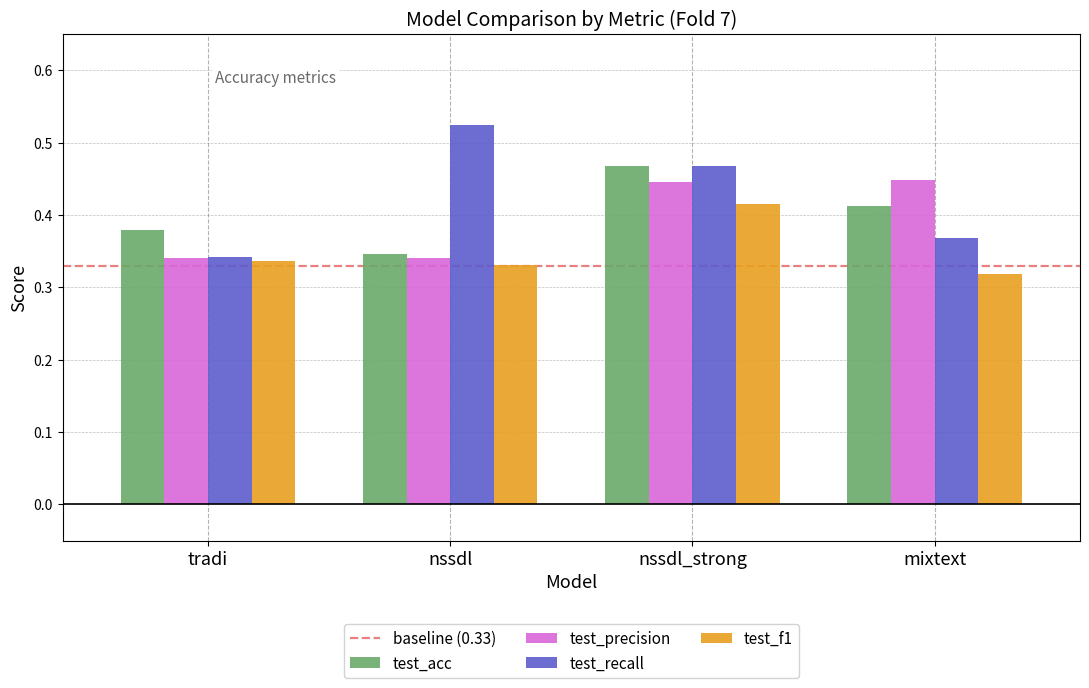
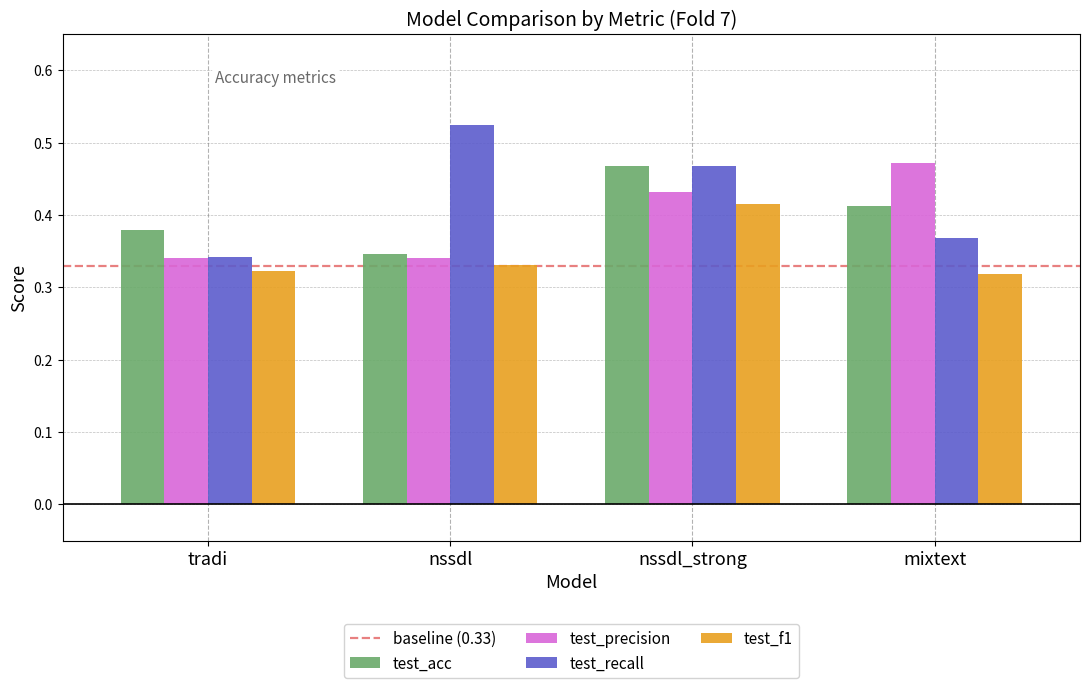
  {
    "test_acc": {
      "tradi": 0.38,
      "nssdl": 0.35,
      "nssdl_strong": 0.47,
      "mixtext": 0.41
    },
    "test_precision": {
      "tradi": 0.34,
      "nssdl": 0.34,
-     "nssdl_strong": 0.45,
-     "mixtext": 0.45
+     "nssdl_strong": 0.43,
+     "mixtext": 0.47
    },
    "test_recall": {
      "tradi": 0.34,
      "nssdl": 0.52,
      "nssdl_strong": 0.47,
      "mixtext": 0.37
    },
    "test_f1": {
-     "tradi": 0.34,
+     "tradi": 0.32,
      "nssdl": 0.33,
      "nssdl_strong": 0.41,
      "mixtext": 0.32
    }
  }
